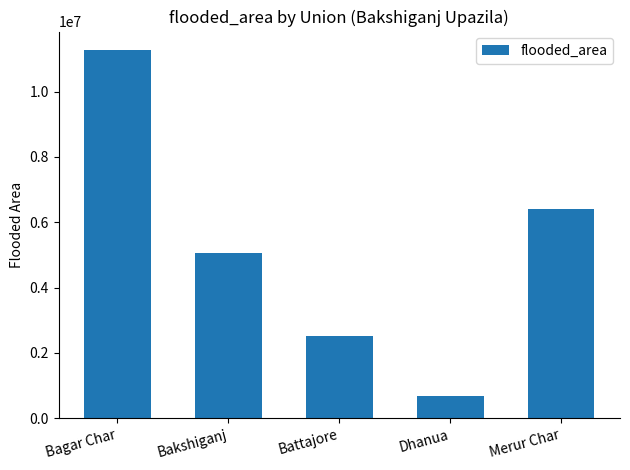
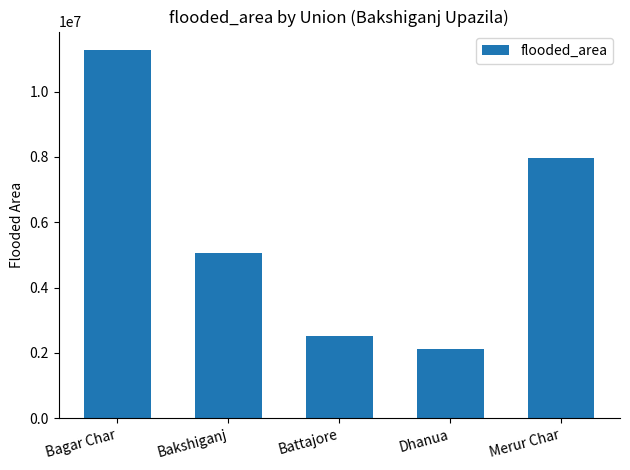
  {
    "Bagar Char": 11300000,
    "Bakshiganj": 5000000,
    "Battajore": 2500000,
-   "Dhanua": 700000,
-   "Merur Char": 6400000
+   "Dhanua": 2100000,
+   "Merur Char": 8000000
  }
